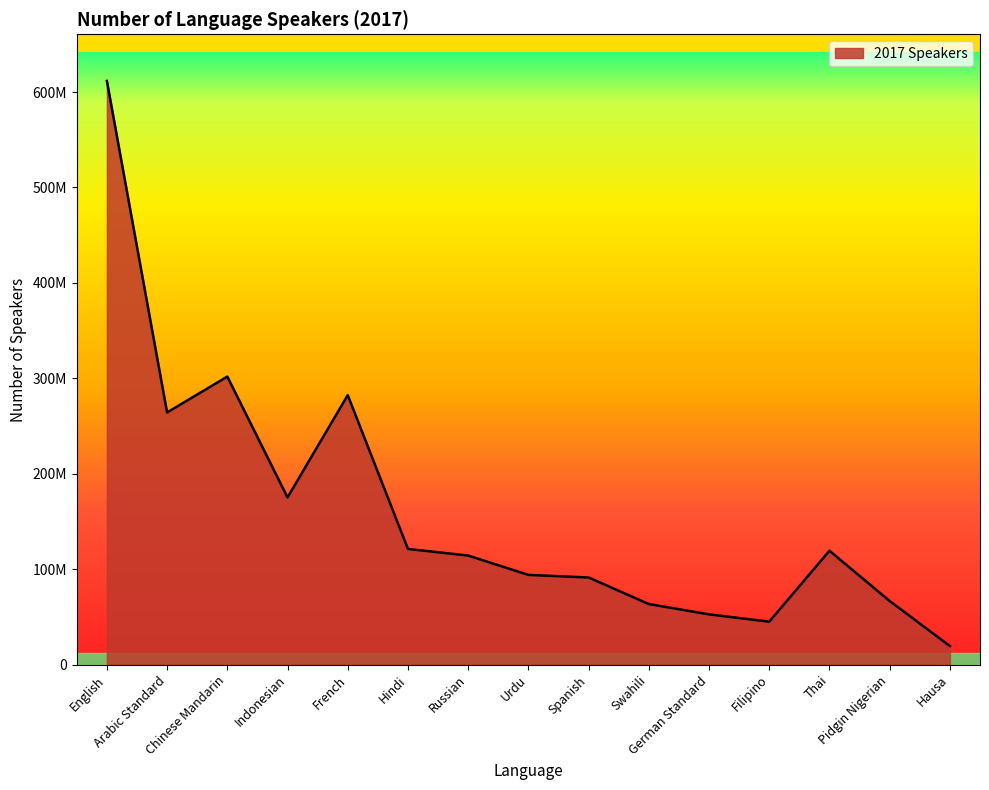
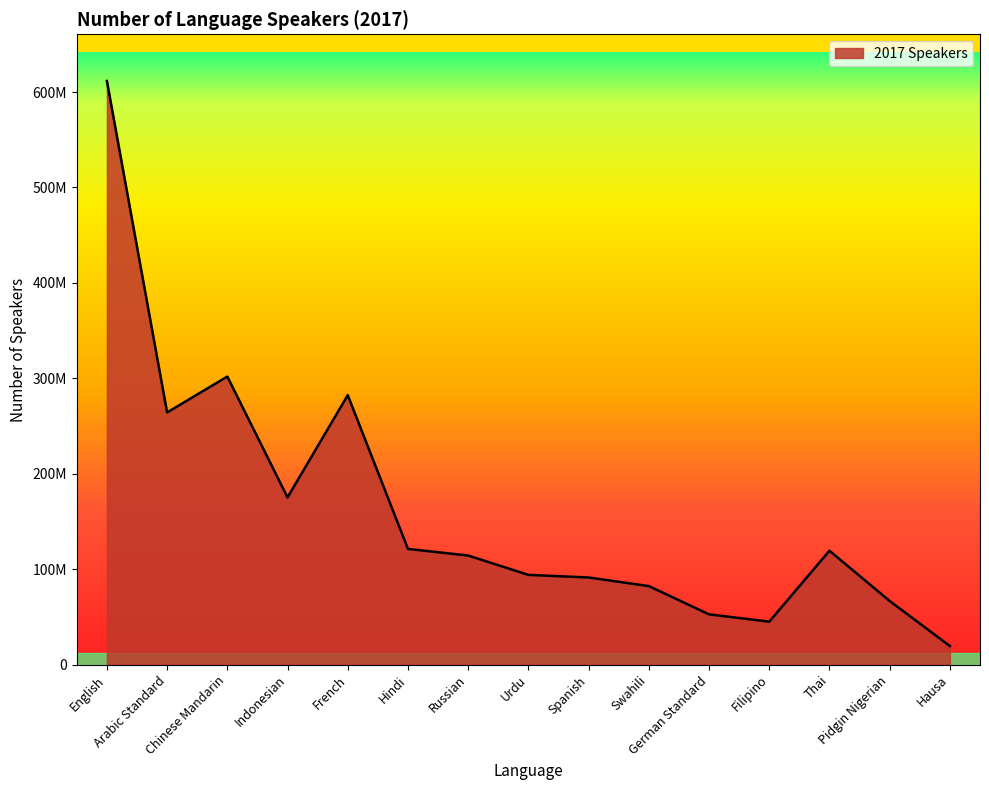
  {
    "English": 610000000,
    "Arabic Standard": 260000000,
    "Chinese Mandarin": 300000000,
    "Indonesian": 180000000,
    "French": 280000000,
    "Hindi": 120000000,
    "Russian": 110000000,
    "Urdu": 90000000,
    "Spanish": 90000000,
-   "Swahili": 60000000,
+   "Swahili": 80000000,
    "German Standard": 50000000,
    "Filipino": 50000000,
    "Thai": 120000000,
    "Pidgin Nigerian": 70000000,
    "Hausa": 20000000
  }
